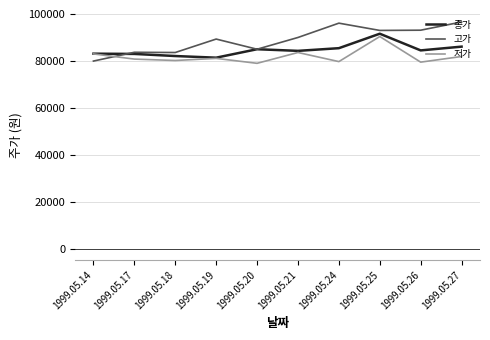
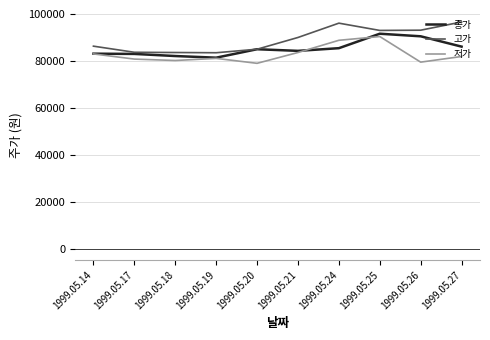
  {
    "종가": {
      "1999.05.18": 82000,
      "1999.05.24": 85000,
      "1999.05.25": 92000,
-     "1999.05.26": 84000,
+     "1999.05.26": 90000,
      "1999.05.27": 86000
    },
    "고가": {
-     "1999.05.14": 80000,
+     "1999.05.14": 86000,
      "1999.05.18": 84000,
-     "1999.05.19": 89000,
+     "1999.05.19": 83000,
      "1999.05.21": 90000,
      "1999.05.24": 96000,
      "1999.05.25": 93000,
      "1999.05.26": 93000,
      "1999.05.27": 97000
    },
    "저가": {
      "1999.05.17": 81000,
      "1999.05.18": 80000,
      "1999.05.20": 79000,
-     "1999.05.24": 80000,
+     "1999.05.24": 89000,
      "1999.05.25": 90000,
      "1999.05.26": 79000,
      "1999.05.27": 82000
    }
  }
